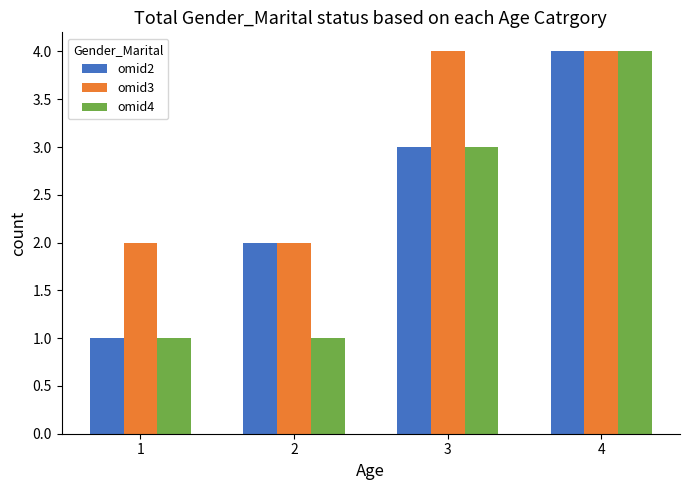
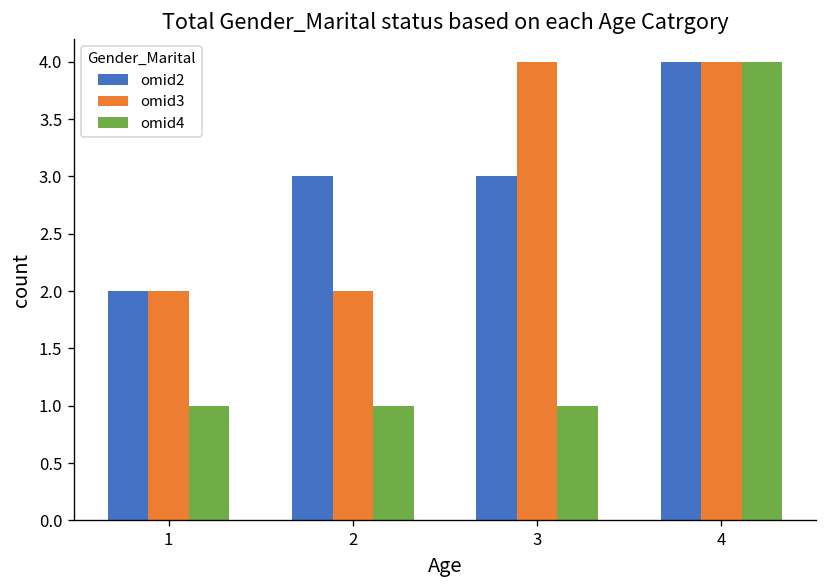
  {
    "omid2": {
-     "1": 1,
-     "2": 2,
+     "1": 2,
+     "2": 3,
      "3": 3,
      "4": 4
    },
    "omid3": {
      "1": 2,
      "2": 2,
      "3": 4,
      "4": 4
    },
    "omid4": {
      "1": 1,
      "2": 1,
-     "3": 3,
+     "3": 1,
      "4": 4
    }
  }
